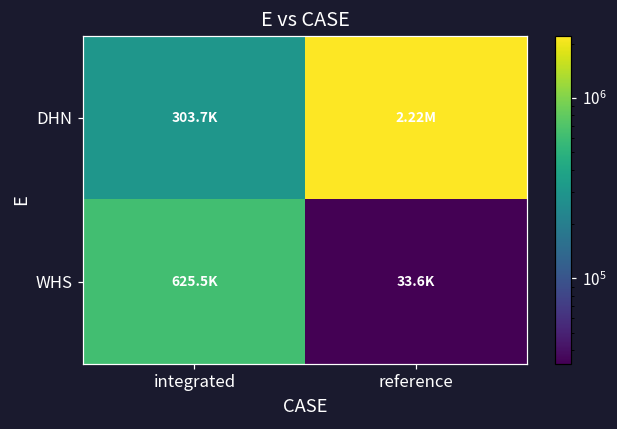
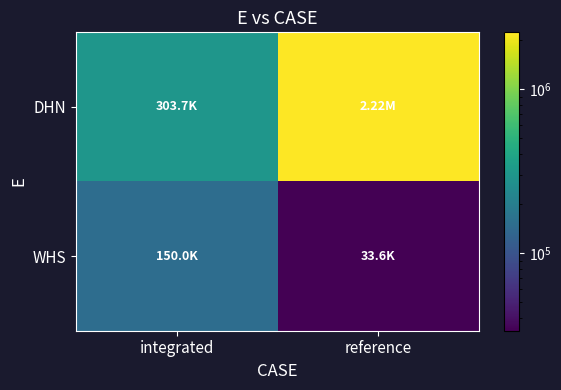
  {
    "DHN": {
      "integrated": "303.7K",
      "reference": "2.22M"
    },
    "WHS": {
-     "integrated": "625.5K",
+     "integrated": "150.0K",
      "reference": "33.6K"
    }
  }
